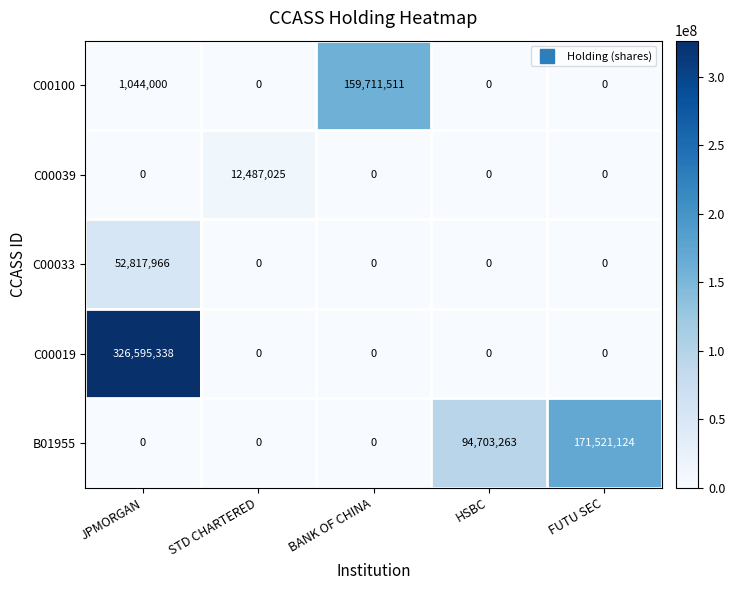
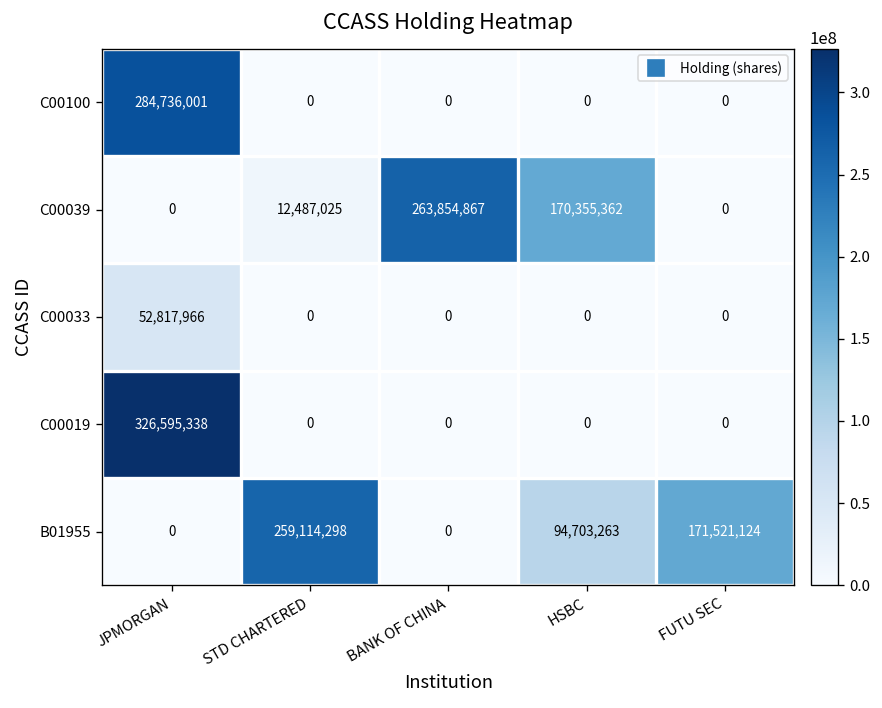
  {
    "C00100": {
-     "JPMORGAN": "1,044,000",
+     "JPMORGAN": "284,736,001",
      "STD CHARTERED": "0",
-     "BANK OF CHINA": "159,711,511",
+     "BANK OF CHINA": "0",
      "HSBC": "0",
      "FUTU SEC": "0"
    },
    "C00039": {
      "JPMORGAN": "0",
      "STD CHARTERED": "12,487,025",
-     "BANK OF CHINA": "0",
-     "HSBC": "0",
+     "BANK OF CHINA": "263,854,867",
+     "HSBC": "170,355,362",
      "FUTU SEC": "0"
    },
    "C00033": {
      "JPMORGAN": "52,817,966",
      "STD CHARTERED": "0",
      "BANK OF CHINA": "0",
      "HSBC": "0",
      "FUTU SEC": "0"
    },
    "C00019": {
      "JPMORGAN": "326,595,338",
      "STD CHARTERED": "0",
      "BANK OF CHINA": "0",
      "HSBC": "0",
      "FUTU SEC": "0"
    },
    "B01955": {
      "JPMORGAN": "0",
-     "STD CHARTERED": "0",
+     "STD CHARTERED": "259,114,298",
      "BANK OF CHINA": "0",
      "HSBC": "94,703,263",
      "FUTU SEC": "171,521,124"
    }
  }
